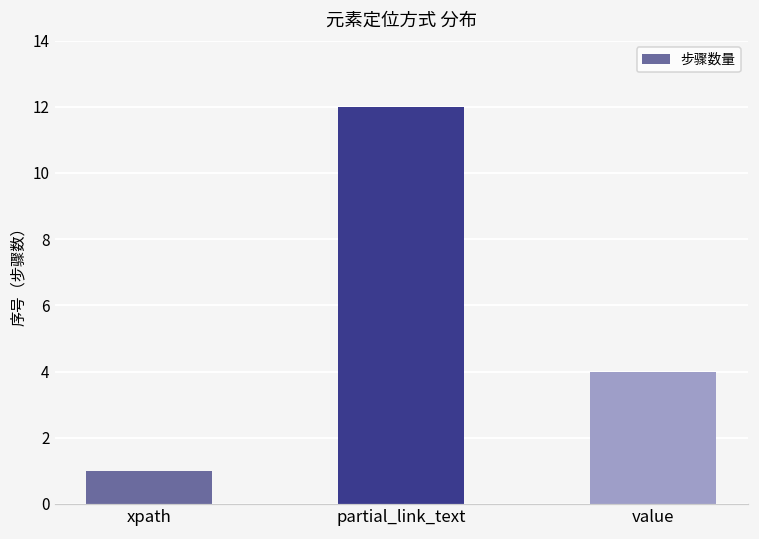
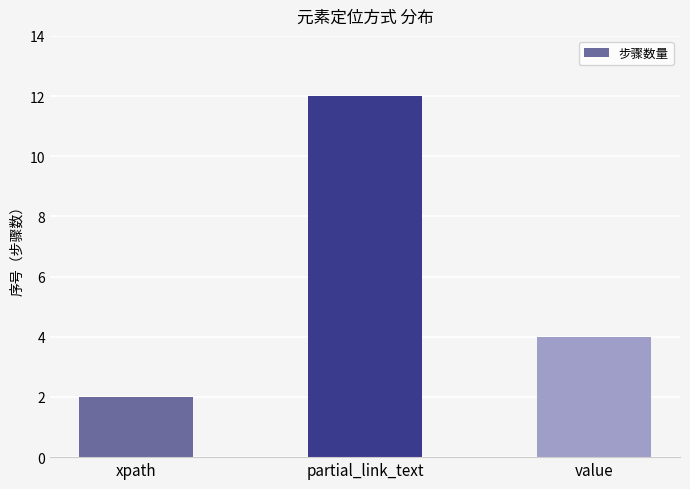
  {
-   "xpath": 1,
+   "xpath": 2,
    "partial_link_text": 12,
    "value": 4
  }
